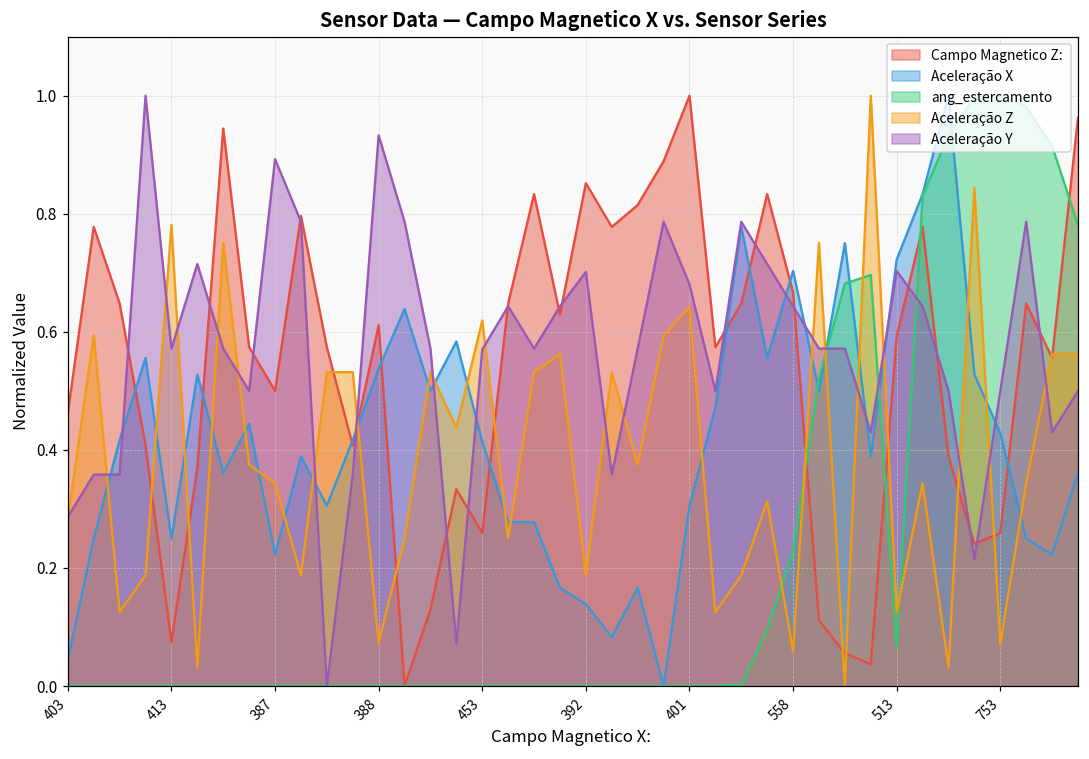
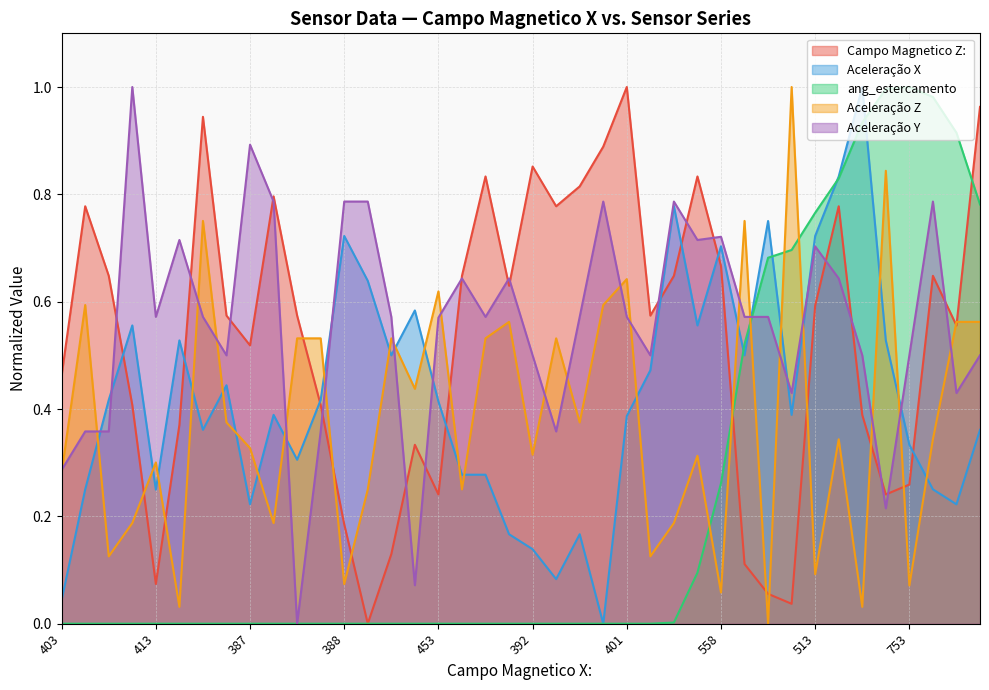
  {
    "Campo Magnetico Z:": {
      "403": 0.46,
      "413": 0.07,
-     "387": 0.50,
-     "388": 0.61,
-     "453": 0.26,
+     "387": 0.52,
+     "388": 0.19,
+     "453": 0.24,
      "392": 0.85,
      "401": 1.00,
      "558": 0.67,
      "513": 0.59,
      "753": 0.26
    },
    "Aceleração X": {
      "403": 0.04,
      "413": 0.25,
      "387": 0.22,
-     "388": 0.54,
+     "388": 0.72,
      "453": 0.41,
      "392": 0.14,
-     "401": 0.31,
+     "401": 0.39,
      "558": 0.70,
      "513": 0.72,
-     "753": 0.43
+     "753": 0.33
    },
    "ang_estercamento": {
      "403": 0.00,
      "413": 0.00,
      "387": 0.00,
      "388": 0.00,
      "453": 0.00,
      "392": 0.00,
      "401": 0.00,
-     "558": 0.23,
-     "513": 0.07
+     "558": 0.26,
+     "513": 0.77
    },
    "Aceleração Z": {
      "403": 0.28,
-     "413": 0.78,
-     "387": 0.34,
+     "413": 0.30,
+     "387": 0.33,
      "388": 0.07,
      "453": 0.62,
-     "392": 0.19,
+     "392": 0.31,
      "401": 0.64,
      "558": 0.06,
-     "513": 0.13,
+     "513": 0.09,
      "753": 0.07
    },
    "Aceleração Y": {
      "403": 0.29,
      "413": 0.57,
      "387": 0.89,
-     "388": 0.93,
+     "388": 0.79,
      "453": 0.57,
-     "392": 0.70,
-     "401": 0.68,
-     "558": 0.64,
+     "392": 0.50,
+     "401": 0.57,
+     "558": 0.72,
      "513": 0.70,
      "753": 0.50
    }
  }
